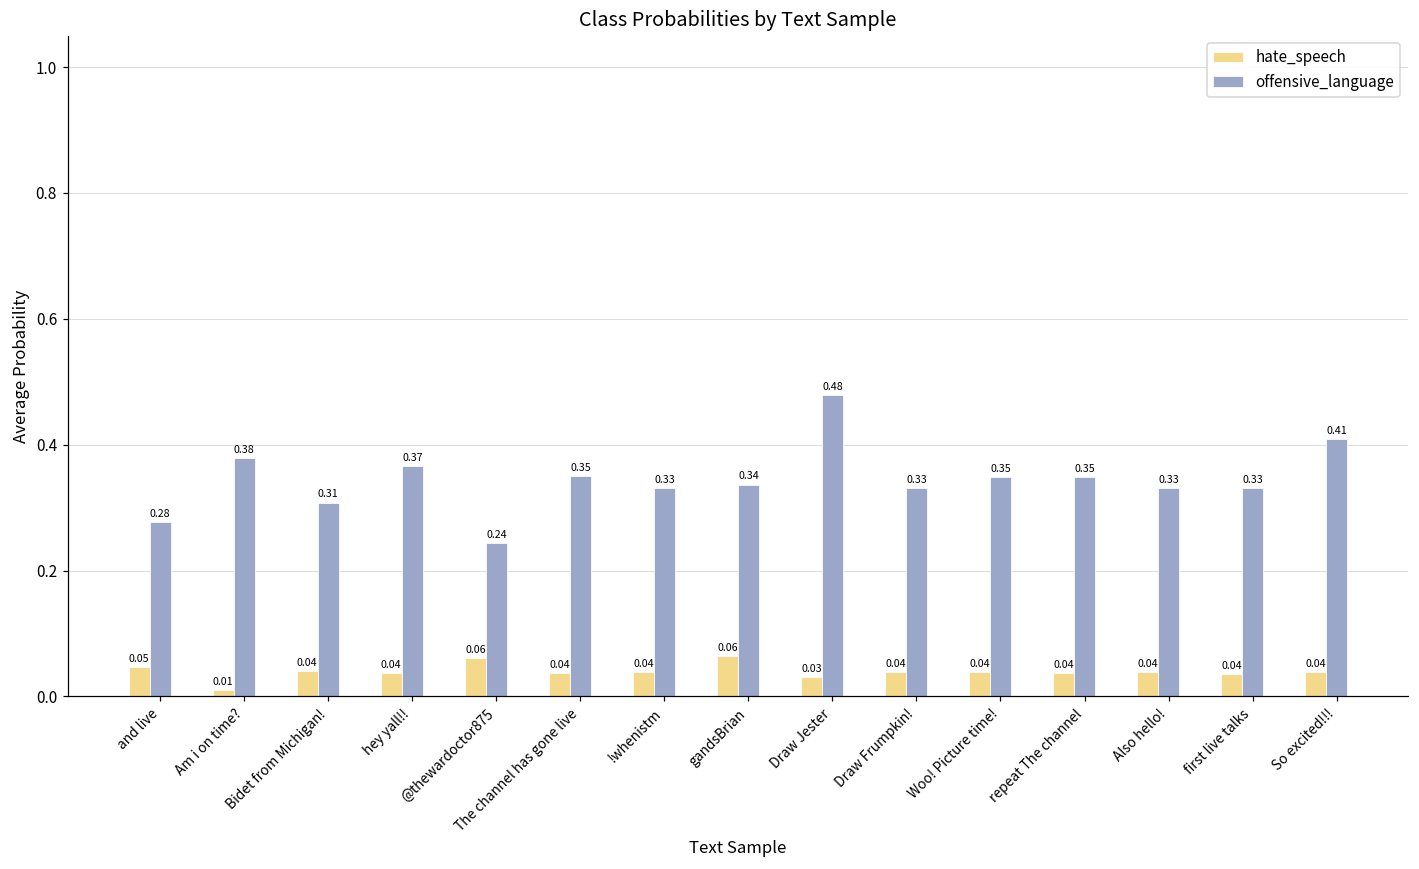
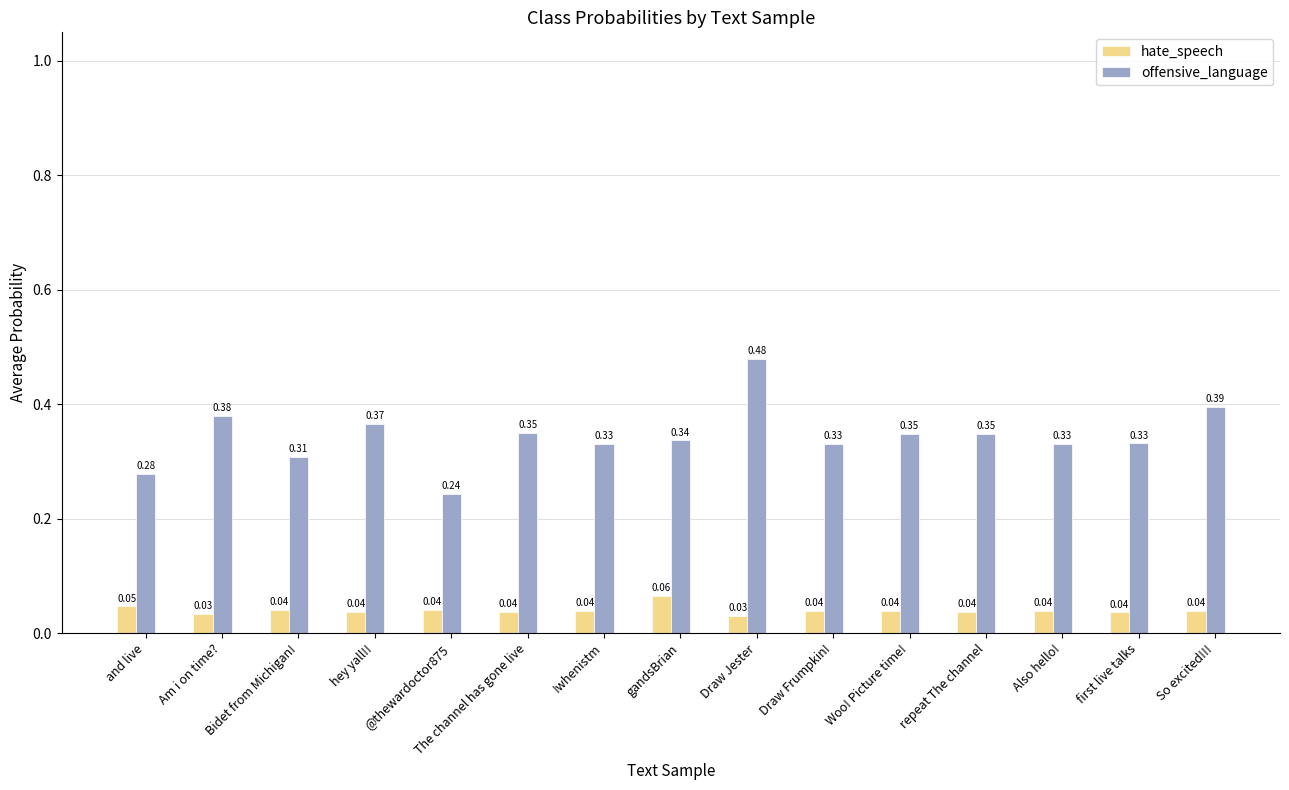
  {
    "hate_speech": {
      "and live": 0.05,
-     "Am i on time?": 0.01,
+     "Am i on time?": 0.03,
      "Bidet from Michigan!": 0.04,
      "hey yall!!": 0.04,
-     "@thewardoctor875": 0.06,
+     "@thewardoctor875": 0.04,
      "The channel has gone live": 0.04,
      "!whenistm": 0.04,
      "gandsBrian": 0.06,
      "Draw Jester": 0.03,
      "Draw Frumpkin!": 0.04,
      "Woo! Picture time!": 0.04,
      "repeat The channel": 0.04,
      "Also hello!": 0.04,
      "first live talks": 0.04,
      "So excited!!!": 0.04
    },
    "offensive_language": {
      "and live": 0.28,
      "Am i on time?": 0.38,
      "Bidet from Michigan!": 0.31,
      "hey yall!!": 0.37,
      "@thewardoctor875": 0.24,
      "The channel has gone live": 0.35,
      "!whenistm": 0.33,
      "gandsBrian": 0.34,
      "Draw Jester": 0.48,
      "Draw Frumpkin!": 0.33,
      "Woo! Picture time!": 0.35,
      "repeat The channel": 0.35,
      "Also hello!": 0.33,
      "first live talks": 0.33,
-     "So excited!!!": 0.41
+     "So excited!!!": 0.39
    }
  }
